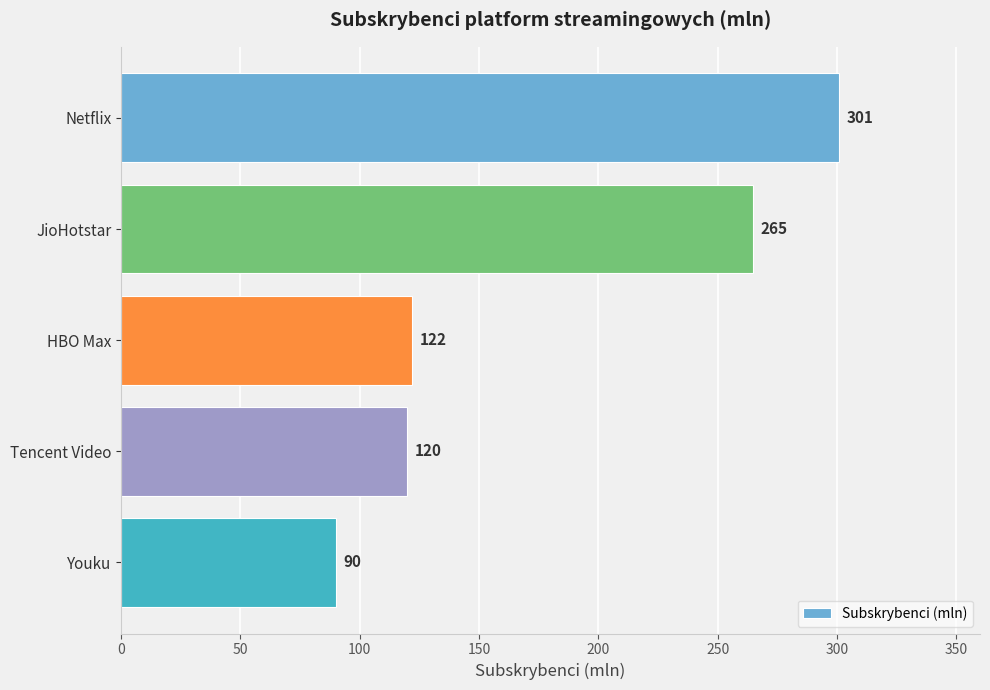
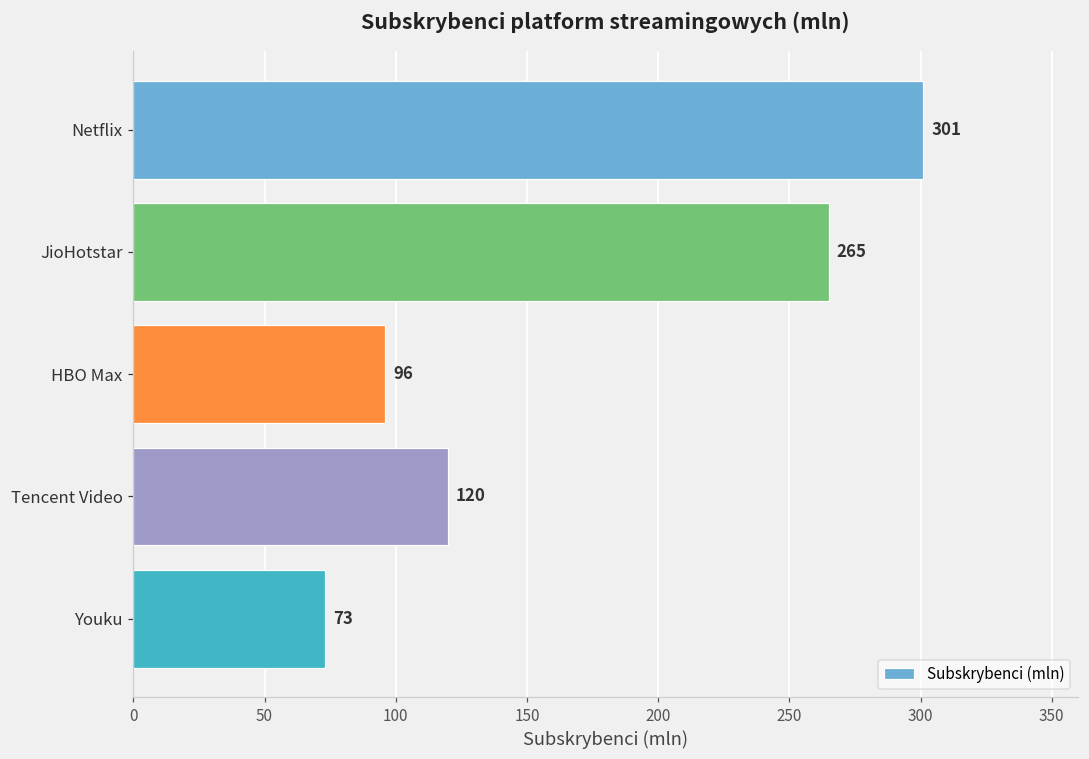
  {
    "Netflix": 301,
    "JioHotstar": 265,
-   "HBO Max": 122,
+   "HBO Max": 96,
    "Tencent Video": 120,
-   "Youku": 90
+   "Youku": 73
  }
